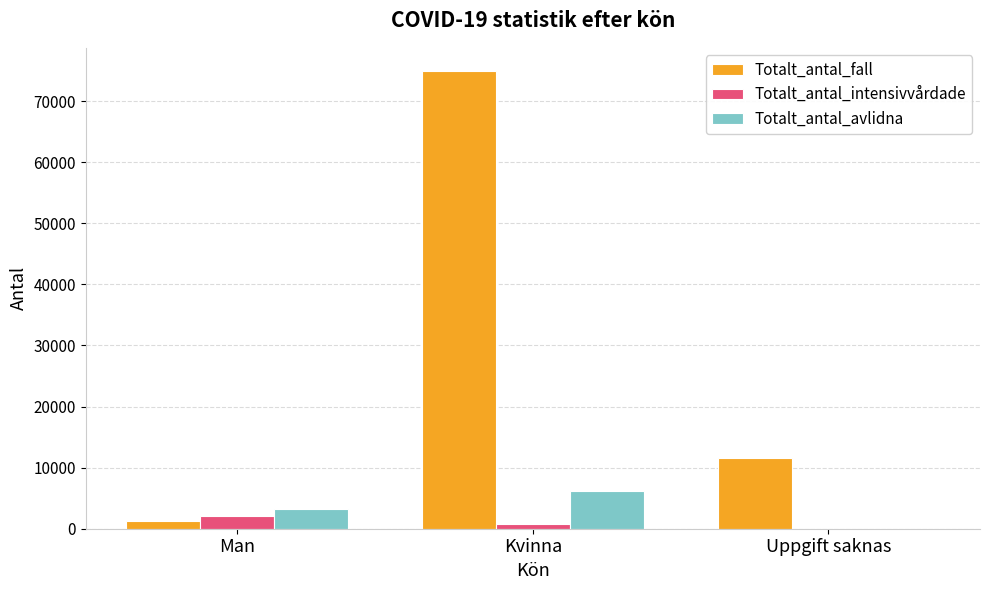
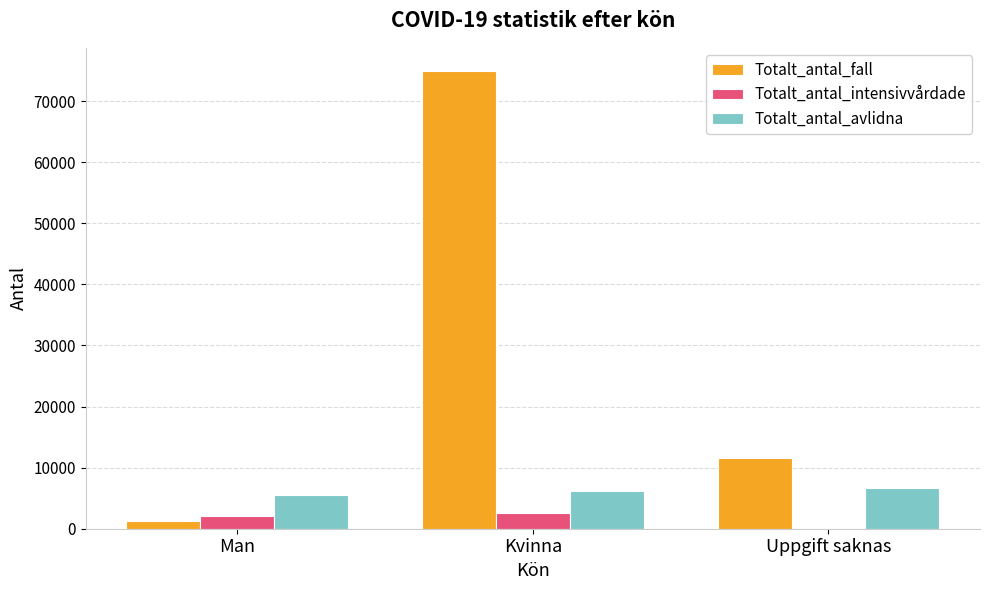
  {
    "Totalt_antal_fall": {
      "Man": 1000,
      "Kvinna": 75000,
      "Uppgift saknas": 12000
    },
    "Totalt_antal_intensivvårdade": {
      "Man": 2000,
-     "Kvinna": 1000,
+     "Kvinna": 3000,
      "Uppgift saknas": 0
    },
    "Totalt_antal_avlidna": {
-     "Man": 3000,
+     "Man": 6000,
      "Kvinna": 6000,
-     "Uppgift saknas": 0
+     "Uppgift saknas": 7000
    }
  }
